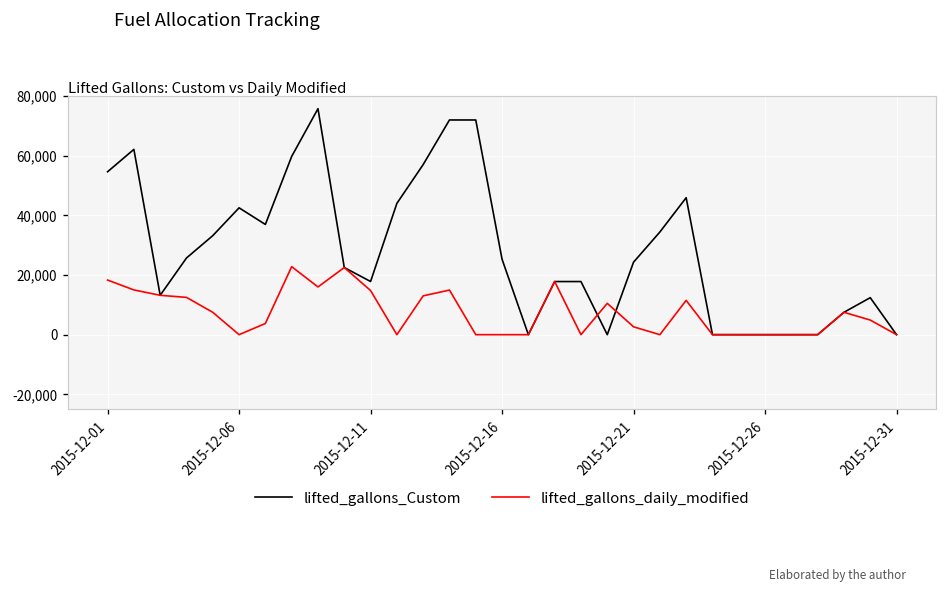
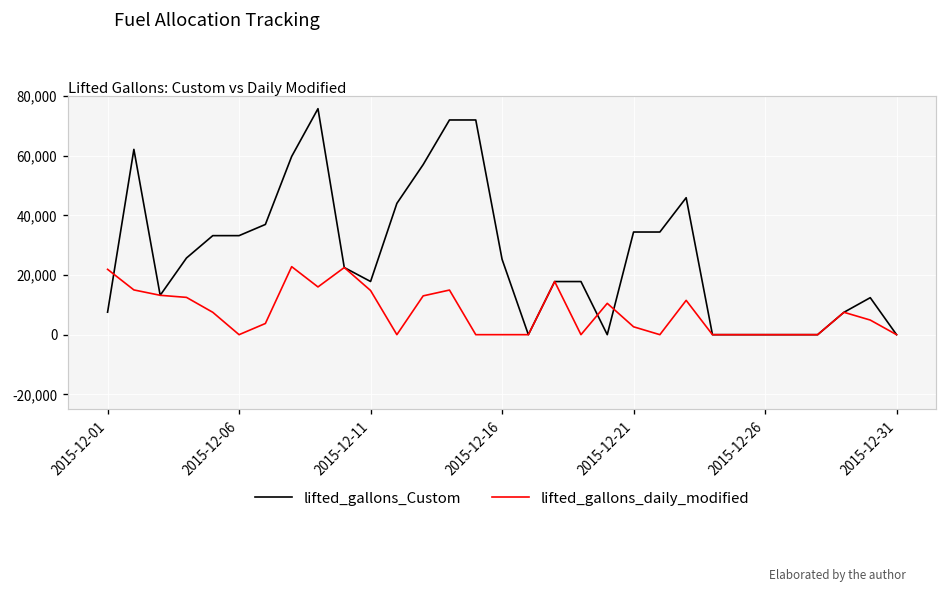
  {
    "lifted_gallons_Custom": {
-     "2015-12-01": "55,000",
-     "2015-12-06": "43,000",
+     "2015-12-01": "8,000",
+     "2015-12-06": "33,000",
      "2015-12-11": "18,000",
      "2015-12-16": "25,000",
-     "2015-12-21": "24,000"
+     "2015-12-21": "34,000"
    },
    "lifted_gallons_daily_modified": {
-     "2015-12-01": "18,000",
+     "2015-12-01": "22,000",
      "2015-12-06": "0",
      "2015-12-11": "15,000",
      "2015-12-16": "0",
      "2015-12-21": "3,000"
    }
  }
